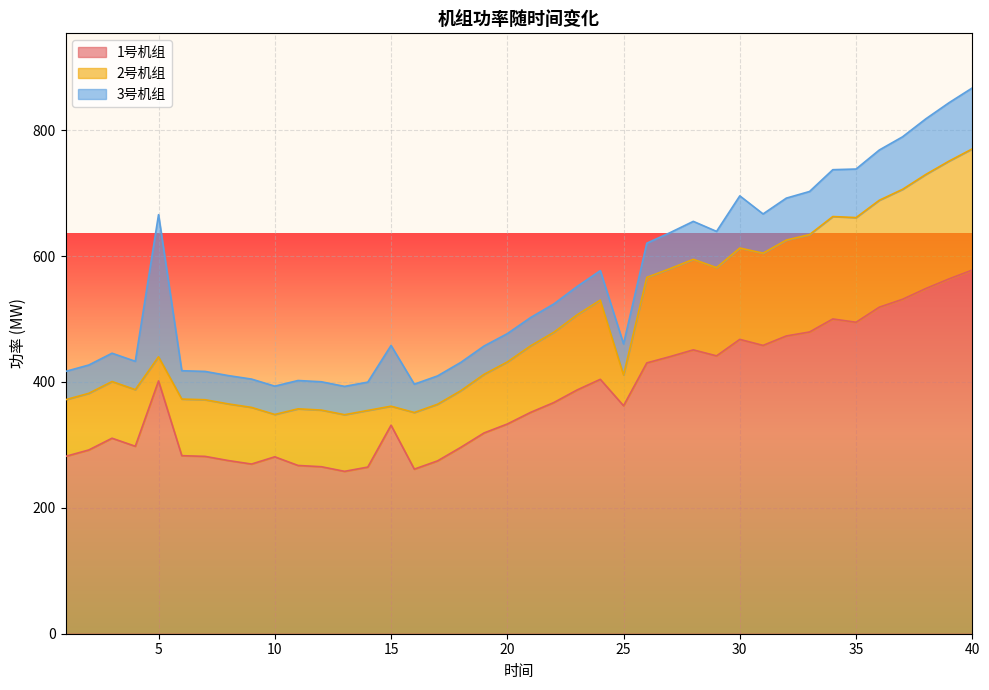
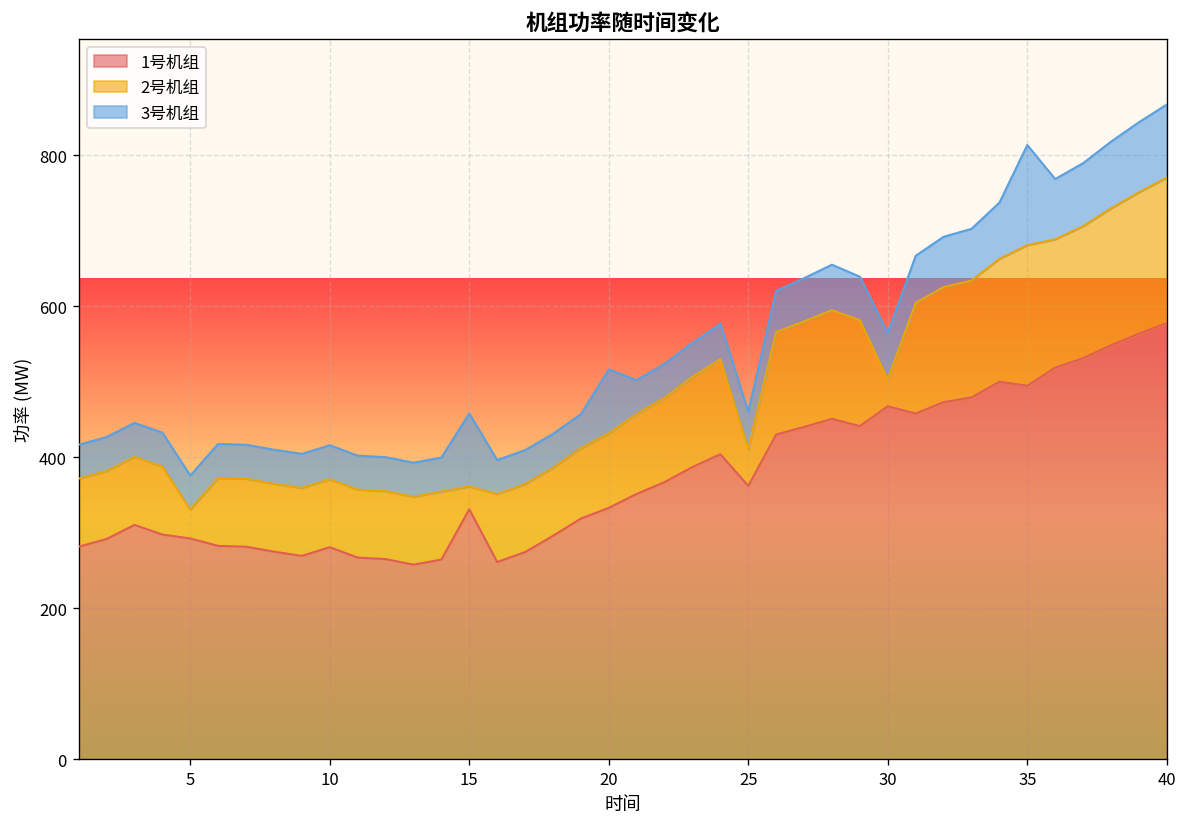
  {
    "1号机组": {
-     "5": 400,
+     "5": 290,
      "10": 280,
      "15": 330,
      "20": 330,
      "25": 360,
      "30": 470,
      "35": 490,
      "40": 580
    },
    "2号机组": {
      "5": 40,
-     "10": 70,
+     "10": 90,
      "15": 30,
      "20": 100,
      "25": 50,
-     "30": 150,
-     "35": 170,
+     "30": 40,
+     "35": 190,
      "40": 190
    },
    "3号机组": {
-     "5": 230,
+     "5": 50,
      "10": 50,
      "15": 100,
-     "20": 50,
+     "20": 80,
      "25": 50,
-     "30": 80,
-     "35": 80,
+     "30": 60,
+     "35": 130,
      "40": 100
    }
  }
